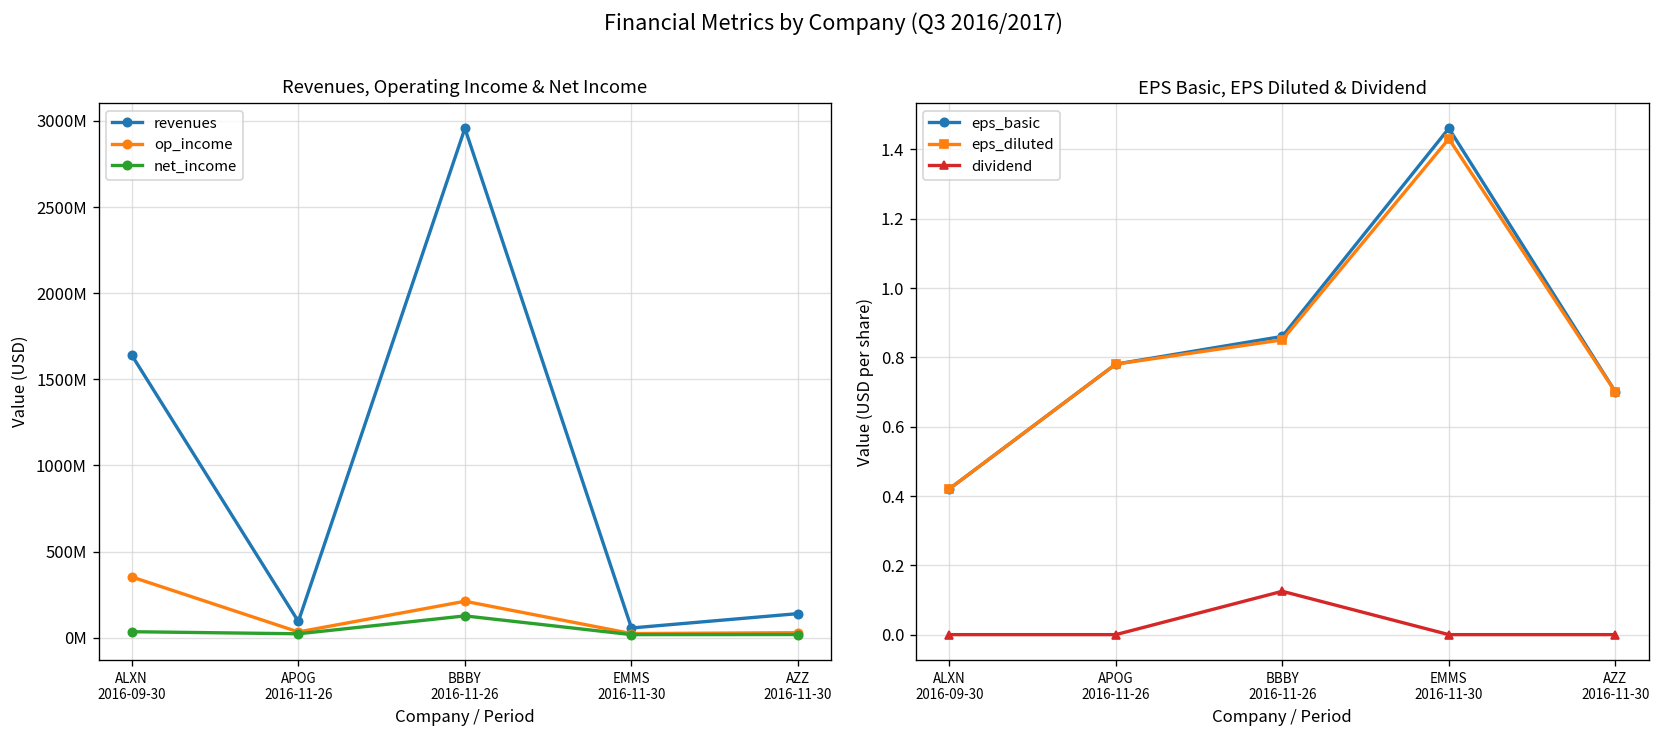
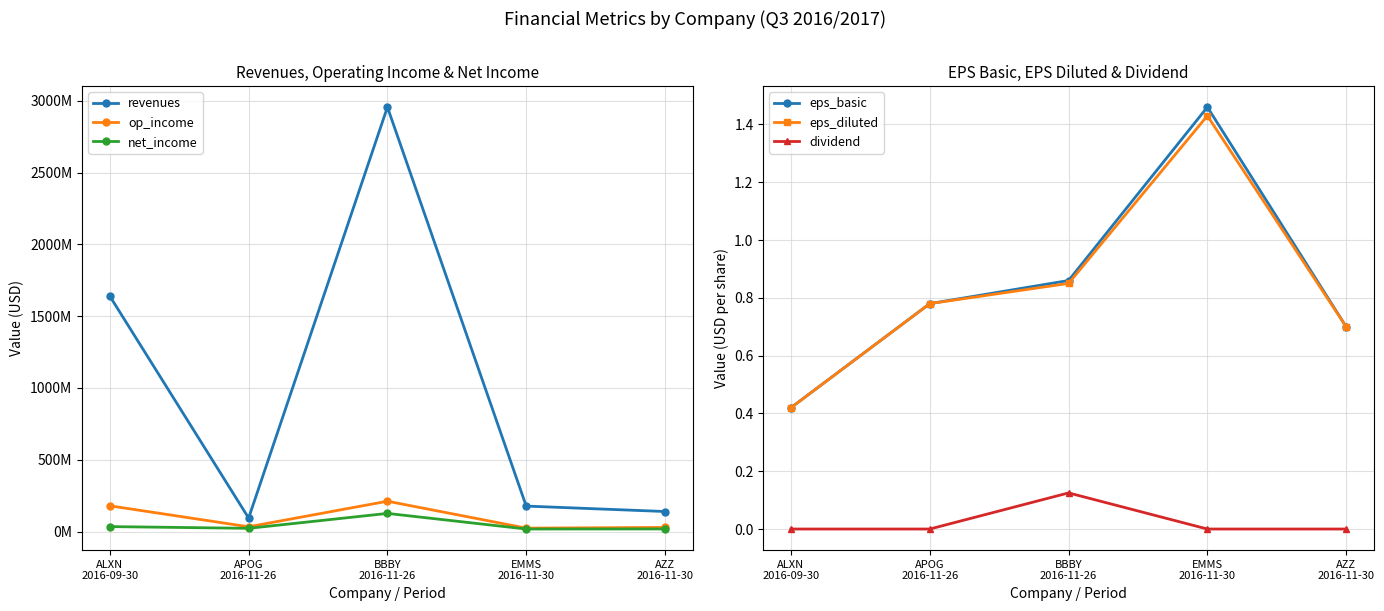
  {
    "Revenues, Operating Income & Net Income": {
      "revenues": {
        "ALXN 2016-09-30": 1640000000,
        "APOG 2016-11-26": 90000000,
        "BBBY 2016-11-26": 2960000000,
-       "EMMS 2016-11-30": 60000000,
+       "EMMS 2016-11-30": 180000000,
        "AZZ 2016-11-30": 140000000
      },
      "op_income": {
-       "ALXN 2016-09-30": 350000000,
+       "ALXN 2016-09-30": 180000000,
        "BBBY 2016-11-26": 210000000
      },
      "net_income": {
        "ALXN 2016-09-30": 30000000,
        "BBBY 2016-11-26": 130000000
      }
    },
    "EPS Basic, EPS Diluted & Dividend": {
      "eps_basic": {
        "BBBY 2016-11-26": 0.86,
        "EMMS 2016-11-30": 1.46
      },
      "eps_diluted": {
        "BBBY 2016-11-26": 0.85,
        "EMMS 2016-11-30": 1.43
      },
      "dividend": {
        "ALXN 2016-09-30": 0.00,
        "APOG 2016-11-26": 0.00,
        "BBBY 2016-11-26": 0.13,
        "EMMS 2016-11-30": 0.00,
        "AZZ 2016-11-30": 0.00
      }
    }
  }
